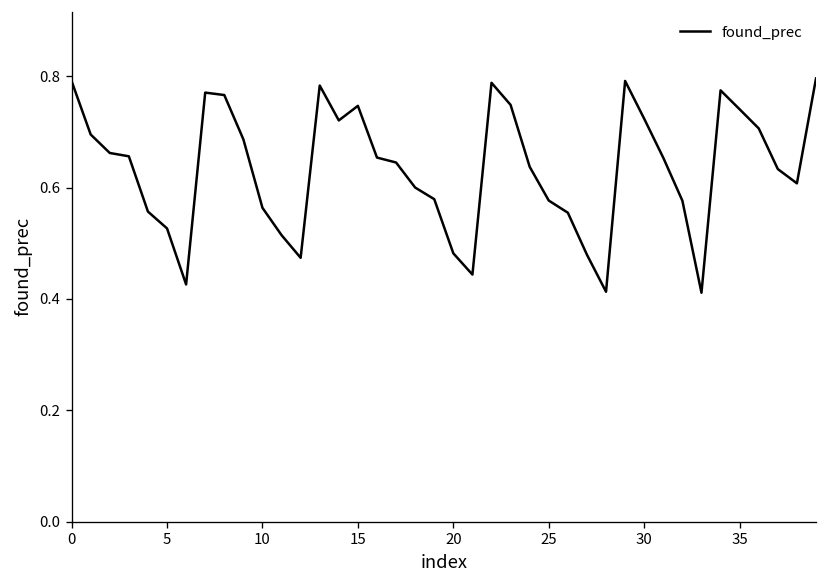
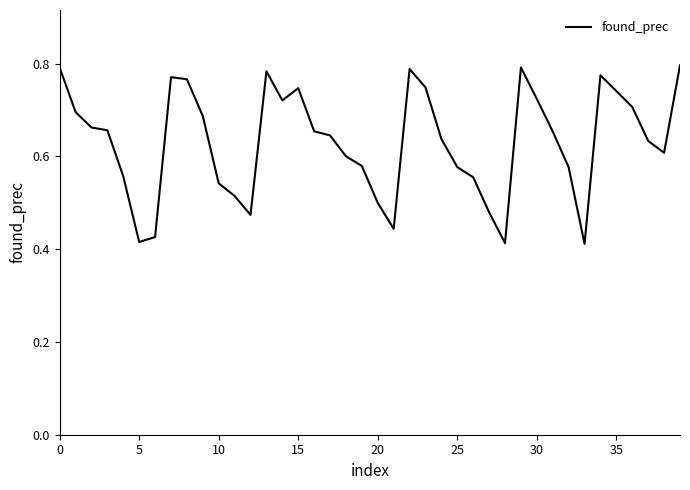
  {
    "0": 0.79,
-   "5": 0.53,
-   "10": 0.56,
+   "5": 0.42,
+   "10": 0.54,
    "15": 0.75,
-   "20": 0.48,
+   "20": 0.50,
    "25": 0.58,
    "30": 0.72,
    "35": 0.74
  }
